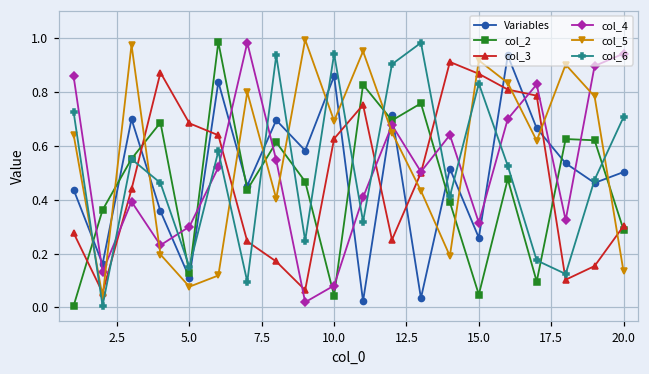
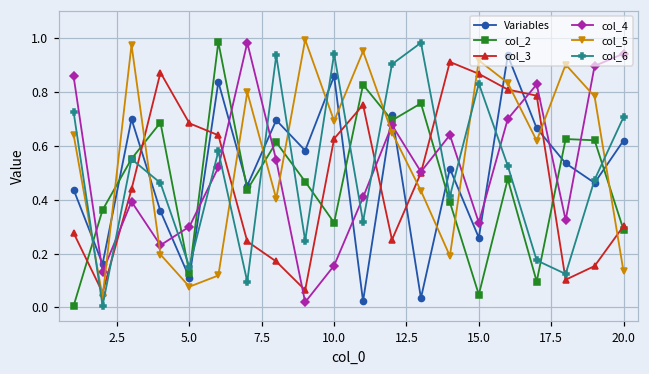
  {
    "Variables": {
      "5.0": 0.11,
      "10.0": 0.86,
      "15.0": 0.26,
-     "20.0": 0.50
+     "20.0": 0.62
    },
    "col_2": {
      "5.0": 0.13,
-     "10.0": 0.04,
+     "10.0": 0.31,
      "15.0": 0.05,
      "20.0": 0.29
    },
    "col_3": {
      "5.0": 0.68,
      "10.0": 0.63,
      "15.0": 0.87,
      "20.0": 0.30
    },
    "col_4": {
      "5.0": 0.30,
-     "10.0": 0.08,
+     "10.0": 0.16,
      "15.0": 0.31
    },
    "col_5": {
      "5.0": 0.08,
      "10.0": 0.69,
      "20.0": 0.13
    },
    "col_6": {
      "5.0": 0.15,
      "10.0": 0.94,
      "15.0": 0.83,
      "20.0": 0.71
    }
  }
